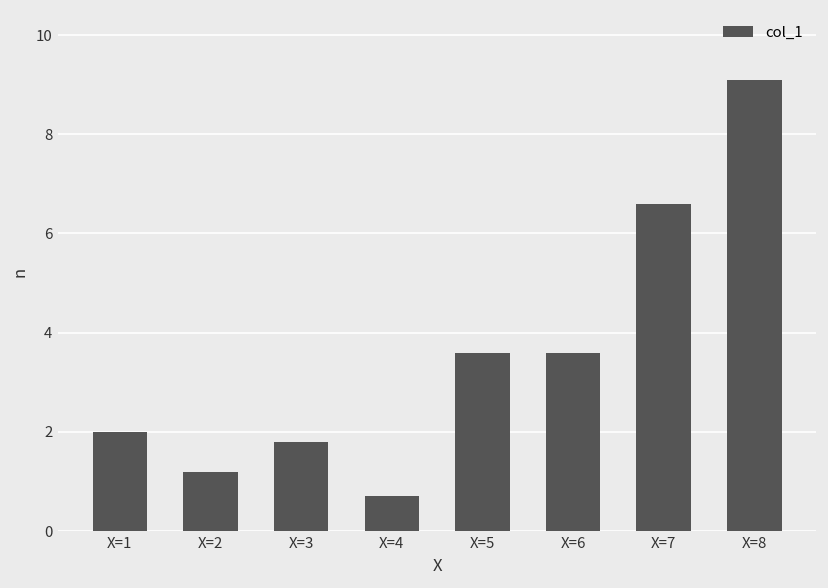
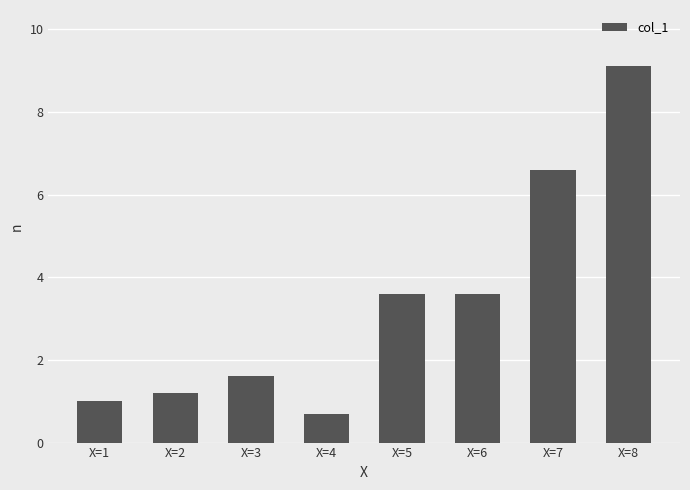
  {
-   "X=1": 2,
+   "X=1": 1,
    "X=2": 1.2,
-   "X=3": 1.8,
+   "X=3": 1.6,
    "X=4": 0.7,
    "X=5": 3.6,
    "X=6": 3.6,
    "X=7": 6.6,
    "X=8": 9.1
  }
